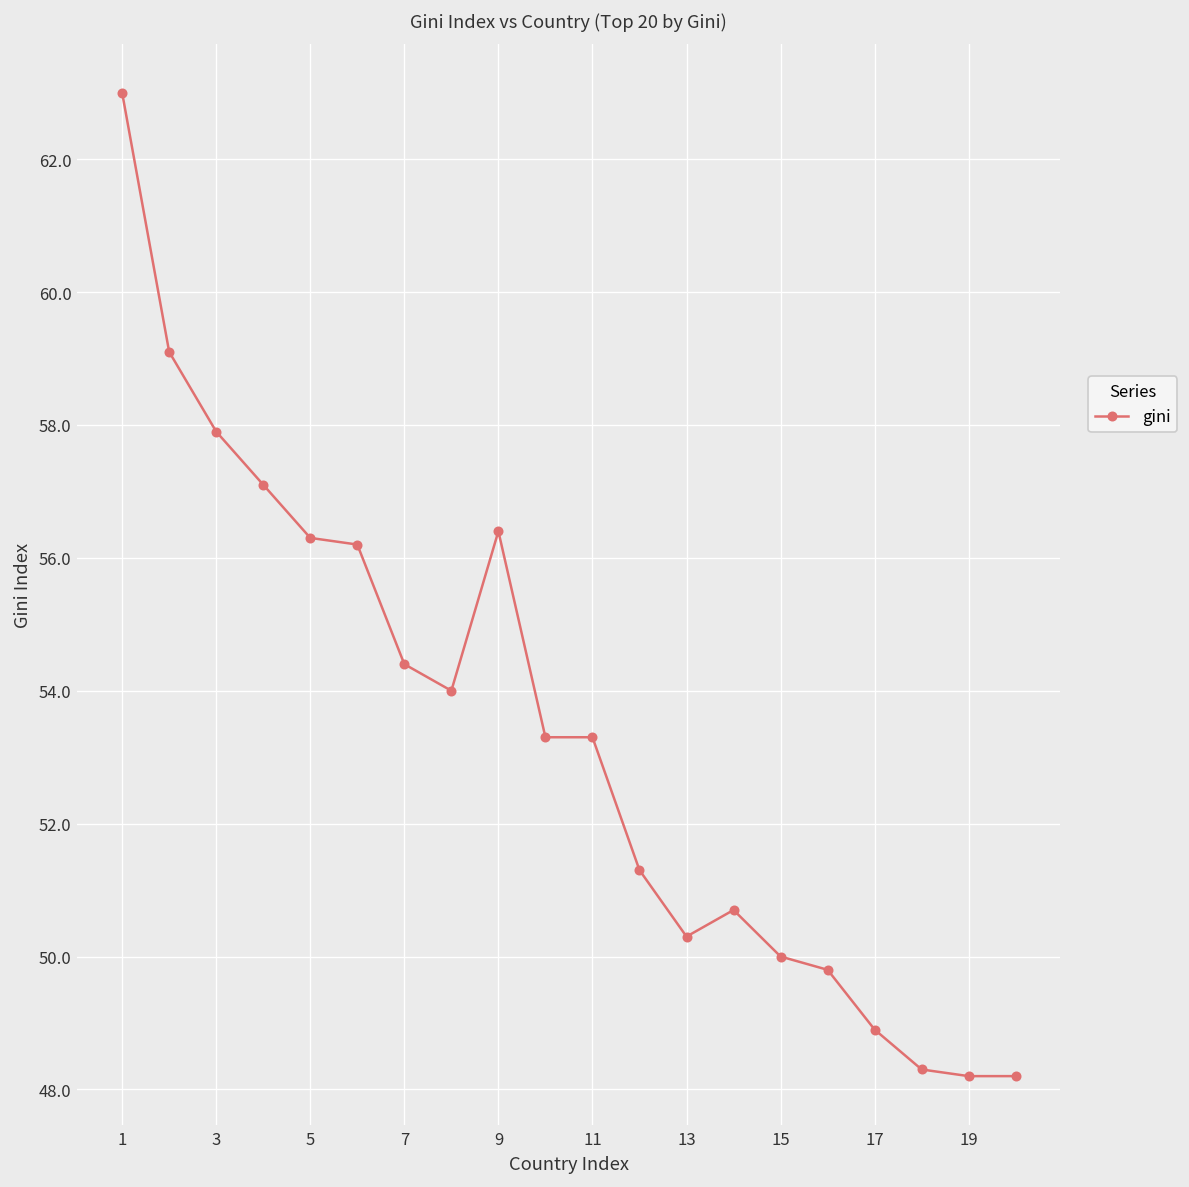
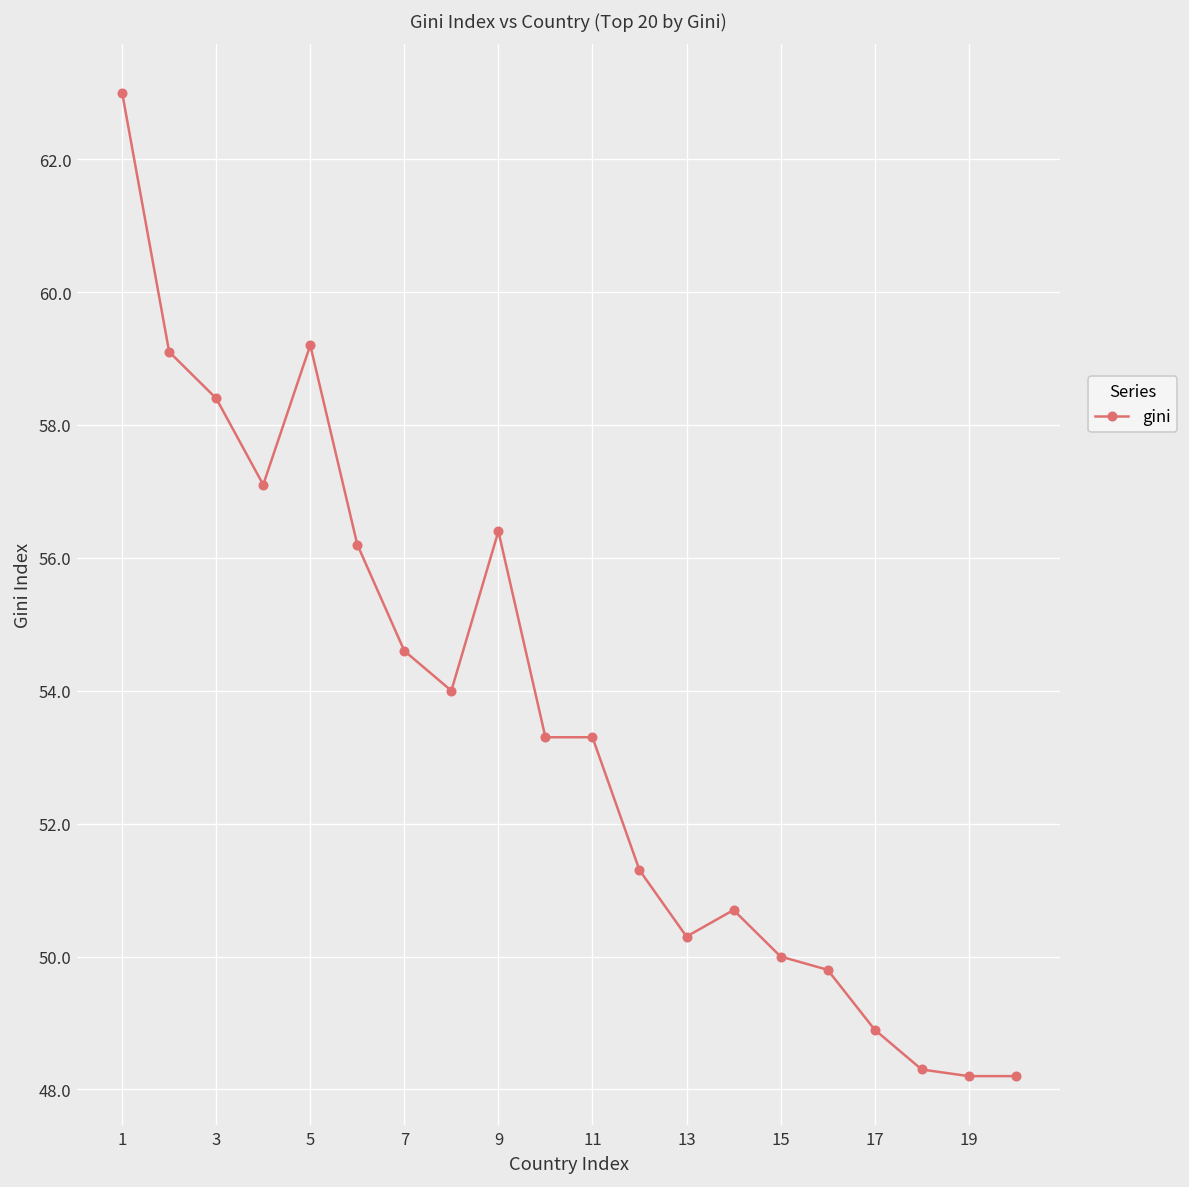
  {
    "1": 63.0,
-   "3": 57.9,
-   "5": 56.3,
-   "7": 54.4,
+   "3": 58.4,
+   "5": 59.2,
+   "7": 54.6,
    "9": 56.4,
    "11": 53.3,
    "13": 50.3,
    "15": 50.0,
    "17": 48.9,
    "19": 48.2
  }
